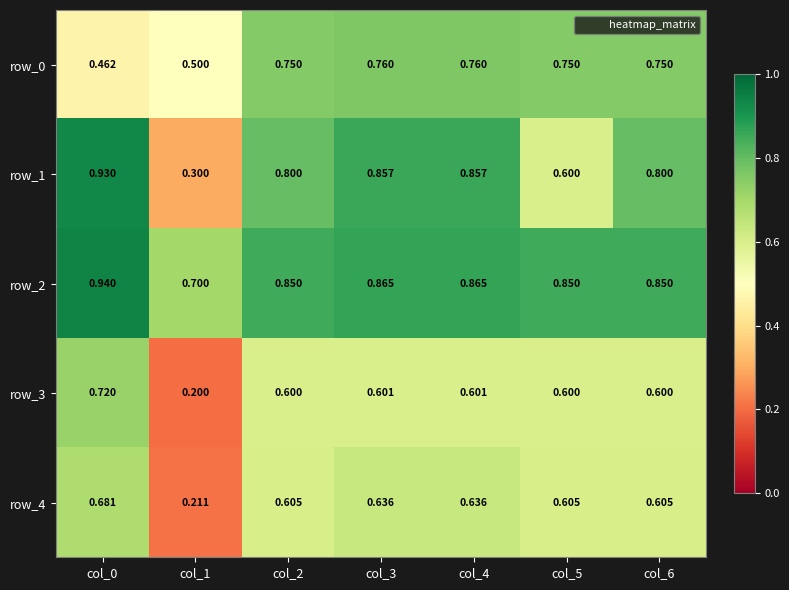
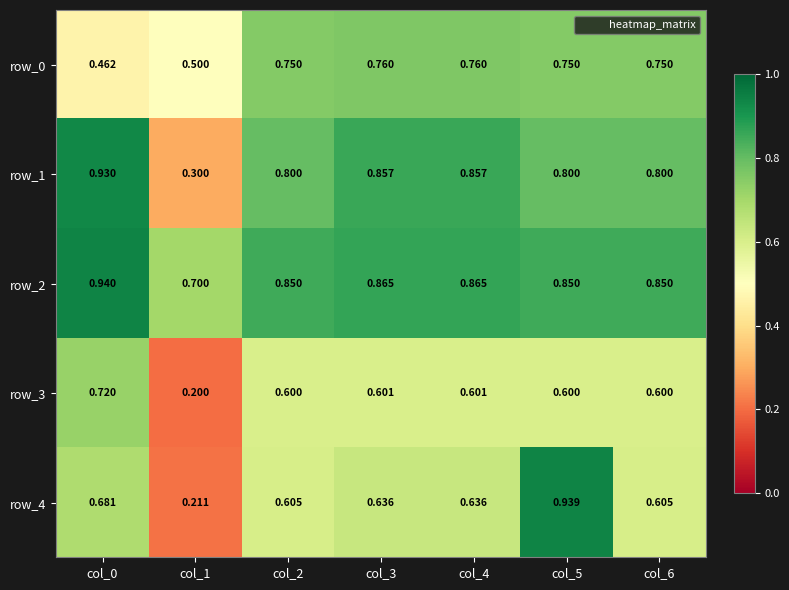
  {
    "row_0": {
      "col_0": 0.462,
      "col_1": 0.500,
      "col_2": 0.750,
      "col_3": 0.760,
      "col_4": 0.760,
      "col_5": 0.750,
      "col_6": 0.750
    },
    "row_1": {
      "col_0": 0.930,
      "col_1": 0.300,
      "col_2": 0.800,
      "col_3": 0.857,
      "col_4": 0.857,
-     "col_5": 0.600,
+     "col_5": 0.800,
      "col_6": 0.800
    },
    "row_2": {
      "col_0": 0.940,
      "col_1": 0.700,
      "col_2": 0.850,
      "col_3": 0.865,
      "col_4": 0.865,
      "col_5": 0.850,
      "col_6": 0.850
    },
    "row_3": {
      "col_0": 0.720,
      "col_1": 0.200,
      "col_2": 0.600,
      "col_3": 0.601,
      "col_4": 0.601,
      "col_5": 0.600,
      "col_6": 0.600
    },
    "row_4": {
      "col_0": 0.681,
      "col_1": 0.211,
      "col_2": 0.605,
      "col_3": 0.636,
      "col_4": 0.636,
-     "col_5": 0.605,
+     "col_5": 0.939,
      "col_6": 0.605
    }
  }
